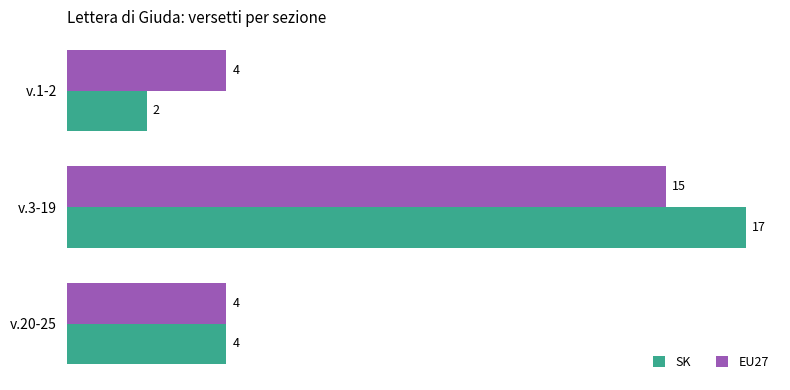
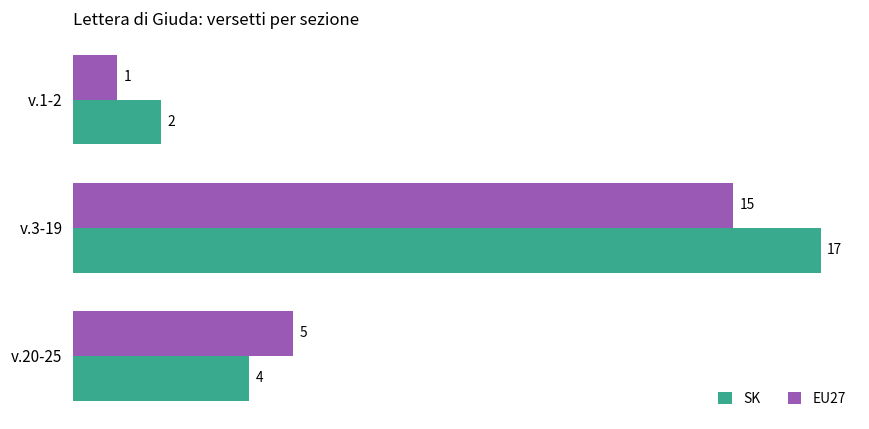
  {
    "SK": {
      "v.1-2": 2,
      "v.3-19": 17,
      "v.20-25": 4
    },
    "EU27": {
-     "v.1-2": 4,
+     "v.1-2": 1,
      "v.3-19": 15,
-     "v.20-25": 4
+     "v.20-25": 5
    }
  }
